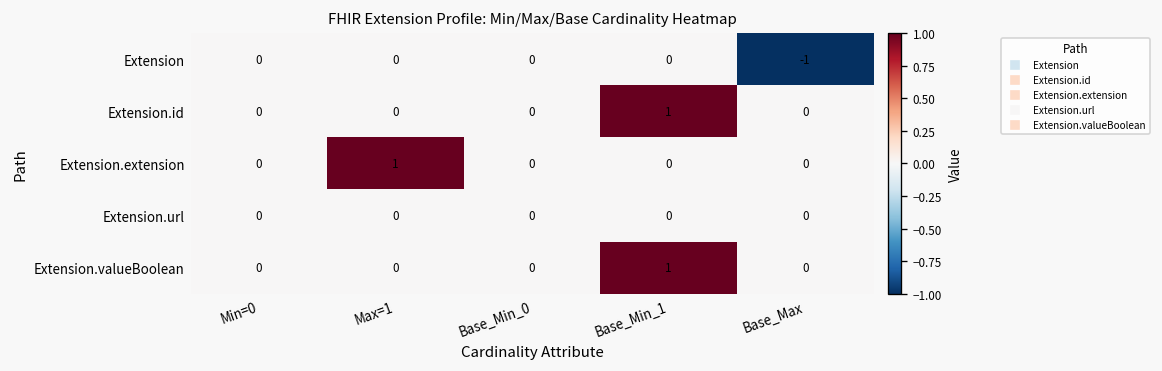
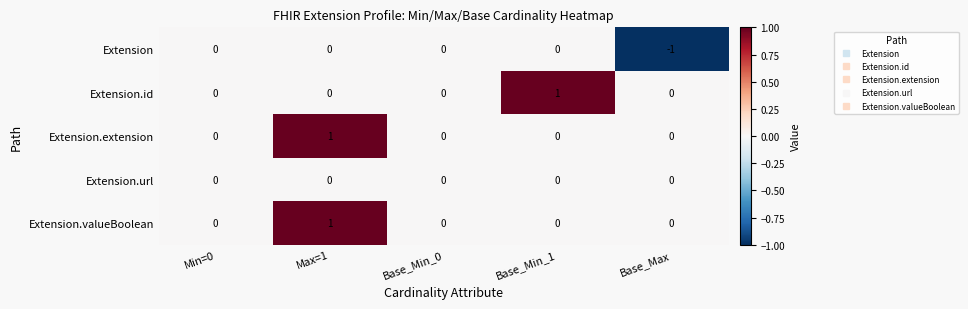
  {
    "Extension": {
      "Min=0": 0,
      "Max=1": 0,
      "Base_Min_0": 0,
      "Base_Min_1": 0,
      "Base_Max": -1
    },
    "Extension.id": {
      "Min=0": 0,
      "Max=1": 0,
      "Base_Min_0": 0,
      "Base_Min_1": 1,
      "Base_Max": 0
    },
    "Extension.extension": {
      "Min=0": 0,
      "Max=1": 1,
      "Base_Min_0": 0,
      "Base_Min_1": 0,
      "Base_Max": 0
    },
    "Extension.url": {
      "Min=0": 0,
      "Max=1": 0,
      "Base_Min_0": 0,
      "Base_Min_1": 0,
      "Base_Max": 0
    },
    "Extension.valueBoolean": {
      "Min=0": 0,
-     "Max=1": 0,
+     "Max=1": 1,
      "Base_Min_0": 0,
-     "Base_Min_1": 1,
+     "Base_Min_1": 0,
      "Base_Max": 0
    }
  }
